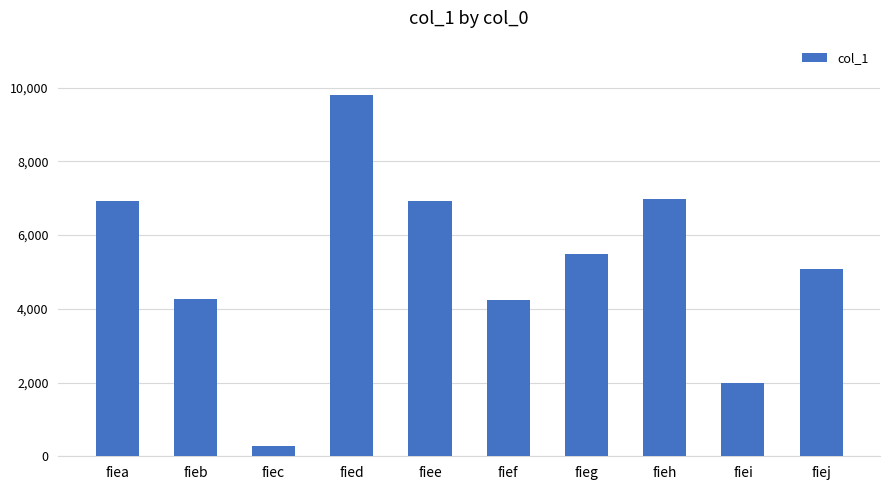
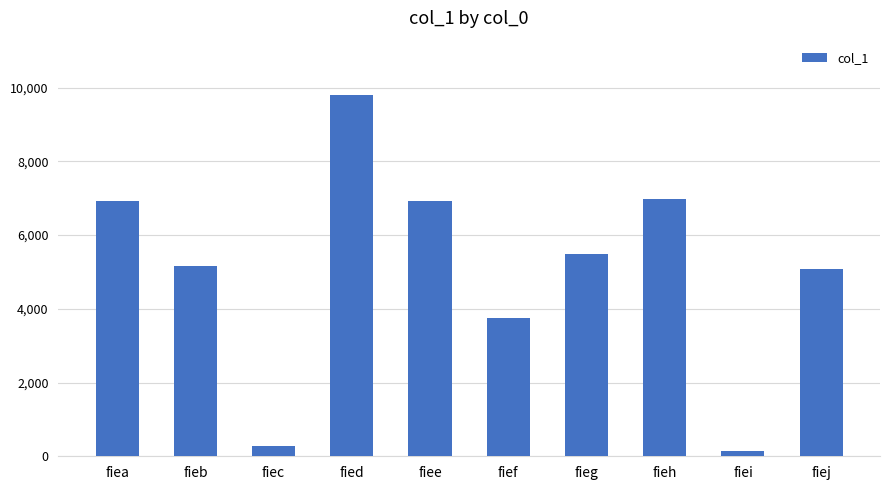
  {
    "fiea": "6,900",
-   "fieb": "4,300",
+   "fieb": "5,200",
    "fiec": "300",
    "fied": "9,800",
    "fiee": "6,900",
-   "fief": "4,200",
+   "fief": "3,800",
    "fieg": "5,500",
    "fieh": "7,000",
-   "fiei": "2,000",
+   "fiei": "100",
    "fiej": "5,100"
  }
